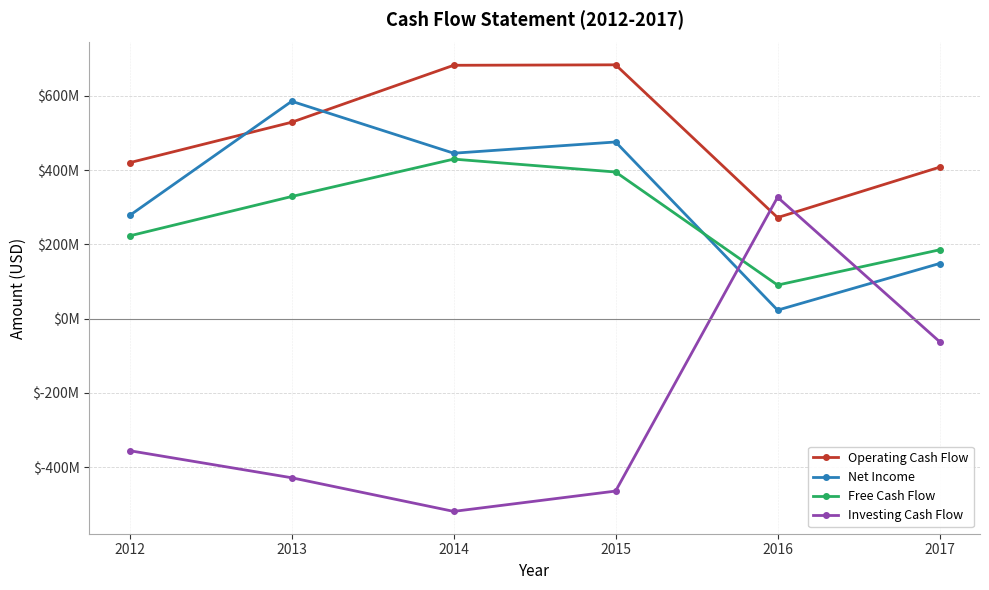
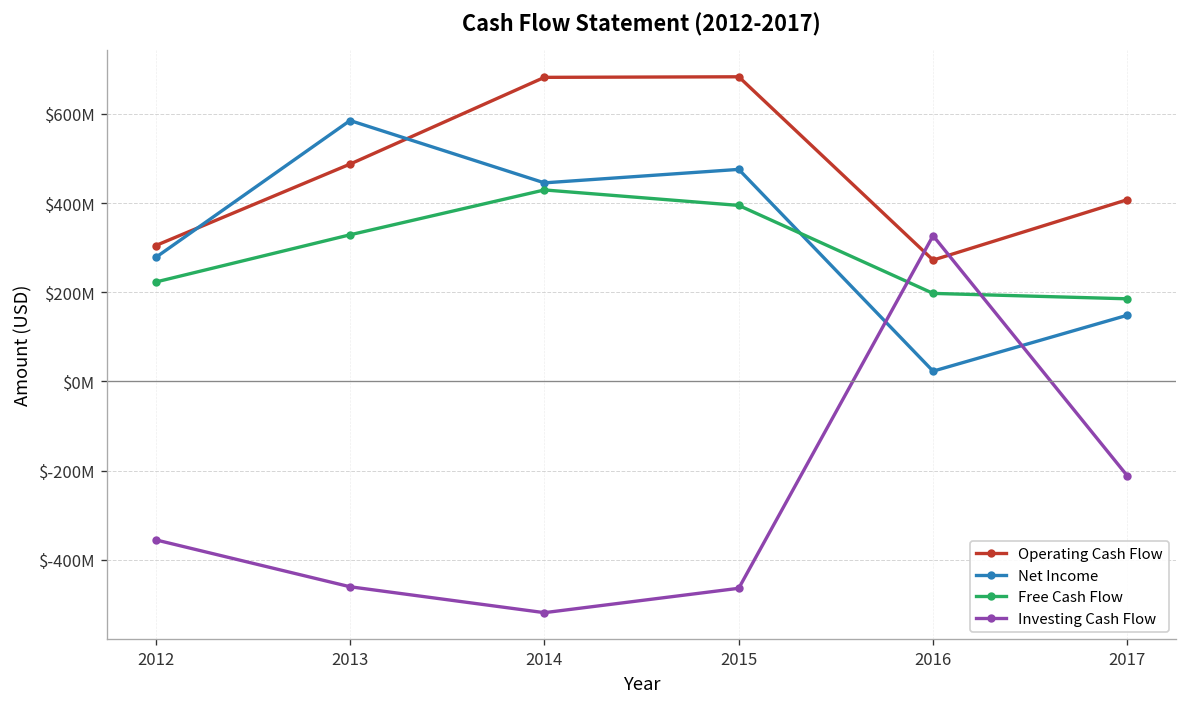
  {
    "Operating Cash Flow": {
-     "2012": "$420000000",
-     "2013": "$530000000",
+     "2012": "$300000000",
+     "2013": "$490000000",
      "2014": "$680000000",
      "2015": "$680000000",
      "2016": "$270000000",
      "2017": "$410000000"
    },
    "Net Income": {
      "2012": "$280000000",
      "2013": "$590000000",
      "2014": "$450000000",
      "2015": "$480000000",
      "2016": "$20000000",
      "2017": "$150000000"
    },
    "Free Cash Flow": {
      "2012": "$220000000",
      "2013": "$330000000",
      "2014": "$430000000",
      "2015": "$390000000",
-     "2016": "$90000000",
+     "2016": "$200000000",
      "2017": "$190000000"
    },
    "Investing Cash Flow": {
      "2012": "$-360000000",
-     "2013": "$-430000000",
+     "2013": "$-460000000",
      "2014": "$-520000000",
      "2015": "$-460000000",
      "2016": "$330000000",
-     "2017": "$-60000000"
+     "2017": "$-210000000"
    }
  }
